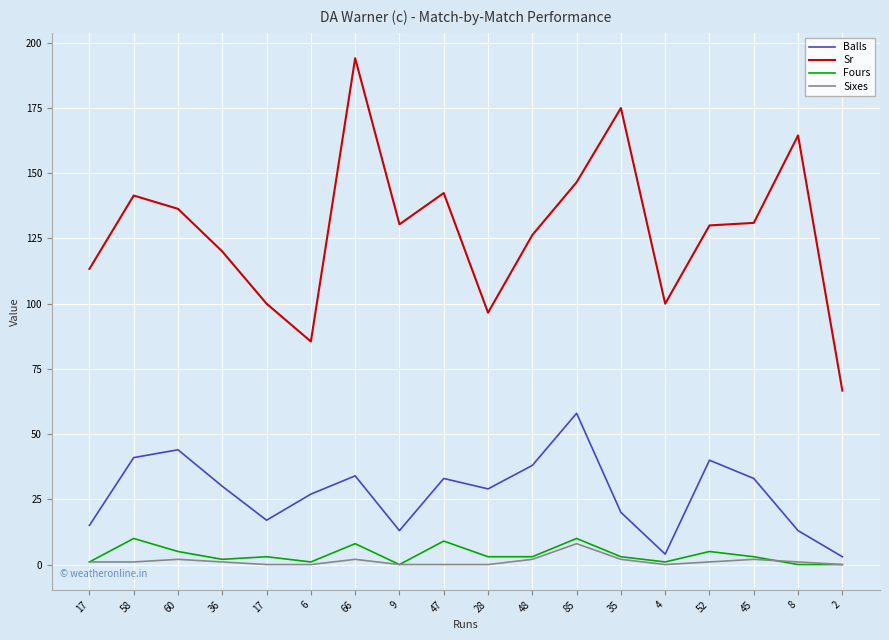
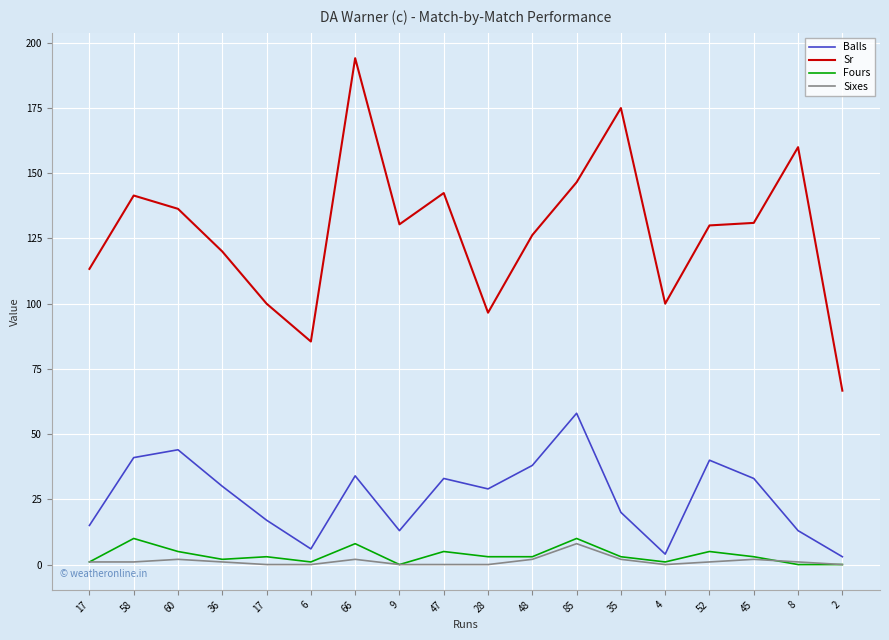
  {
    "Balls": {
      "58": 41,
      "60": 44,
      "36": 30,
-     "6": 27,
+     "6": 6,
      "66": 34,
      "9": 13,
      "47": 33,
      "28": 29,
      "48": 38,
      "85": 58,
      "35": 20,
      "4": 4,
      "52": 40,
      "45": 33,
      "8": 13,
      "2": 3
    },
    "Sr": {
      "58": 141,
      "60": 136,
      "36": 120,
      "6": 86,
      "66": 194,
      "9": 130,
      "47": 142,
      "28": 97,
      "48": 126,
      "85": 147,
      "35": 175,
      "4": 100,
      "52": 130,
      "45": 131,
-     "8": 165,
+     "8": 160,
      "2": 67
    },
    "Fours": {
      "58": 10,
      "60": 5,
      "36": 2,
      "6": 1,
      "66": 8,
-     "47": 9,
+     "47": 5,
      "28": 3,
      "48": 3,
      "85": 10,
      "35": 3,
      "4": 1,
      "52": 5,
      "45": 3,
      "8": 0
    },
    "Sixes": {
      "58": 1,
      "60": 2,
      "36": 1,
      "6": 0,
      "66": 2,
      "47": 0,
      "28": 0,
      "48": 2,
      "85": 8,
      "35": 2,
      "4": 0,
      "52": 1,
      "45": 2,
      "8": 1
    }
  }
